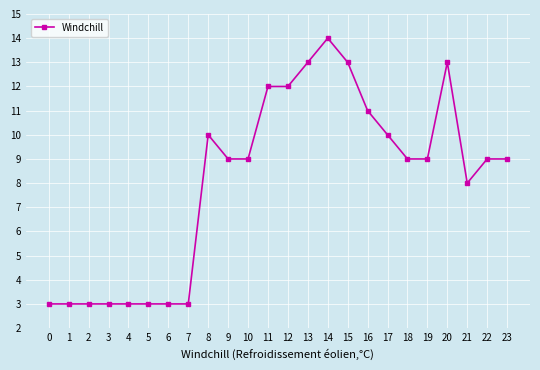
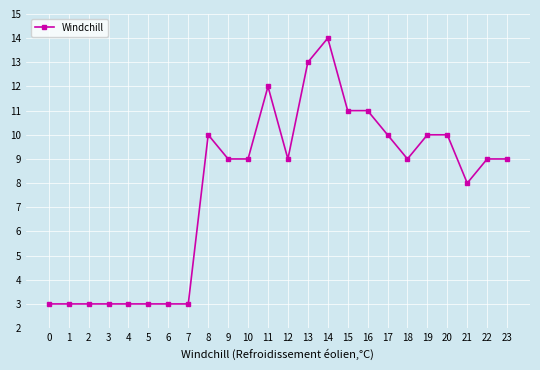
  {
    "0": 3,
    "1": 3,
    "2": 3,
    "3": 3,
    "4": 3,
    "5": 3,
    "6": 3,
    "7": 3,
    "8": 10,
    "9": 9,
    "10": 9,
    "11": 12,
-   "12": 12,
+   "12": 9,
    "13": 13,
    "14": 14,
-   "15": 13,
+   "15": 11,
    "16": 11,
    "17": 10,
    "18": 9,
-   "19": 9,
-   "20": 13,
+   "19": 10,
+   "20": 10,
    "21": 8,
    "22": 9,
    "23": 9
  }
